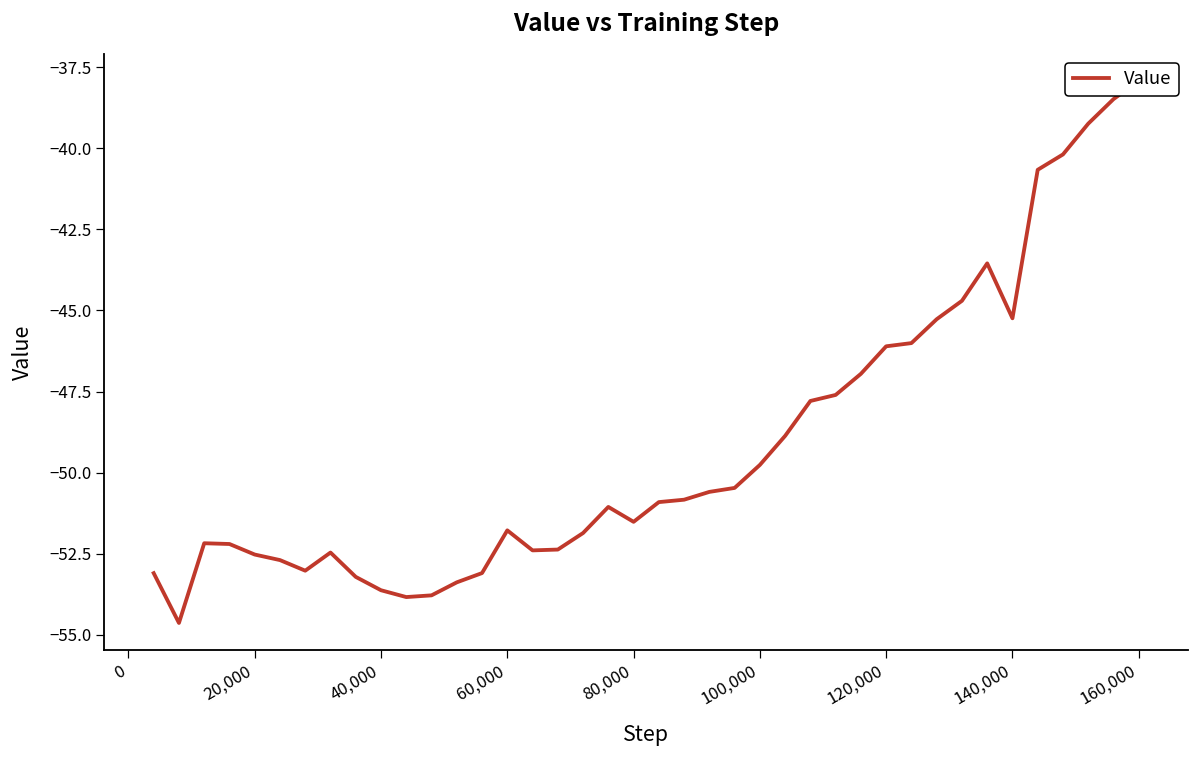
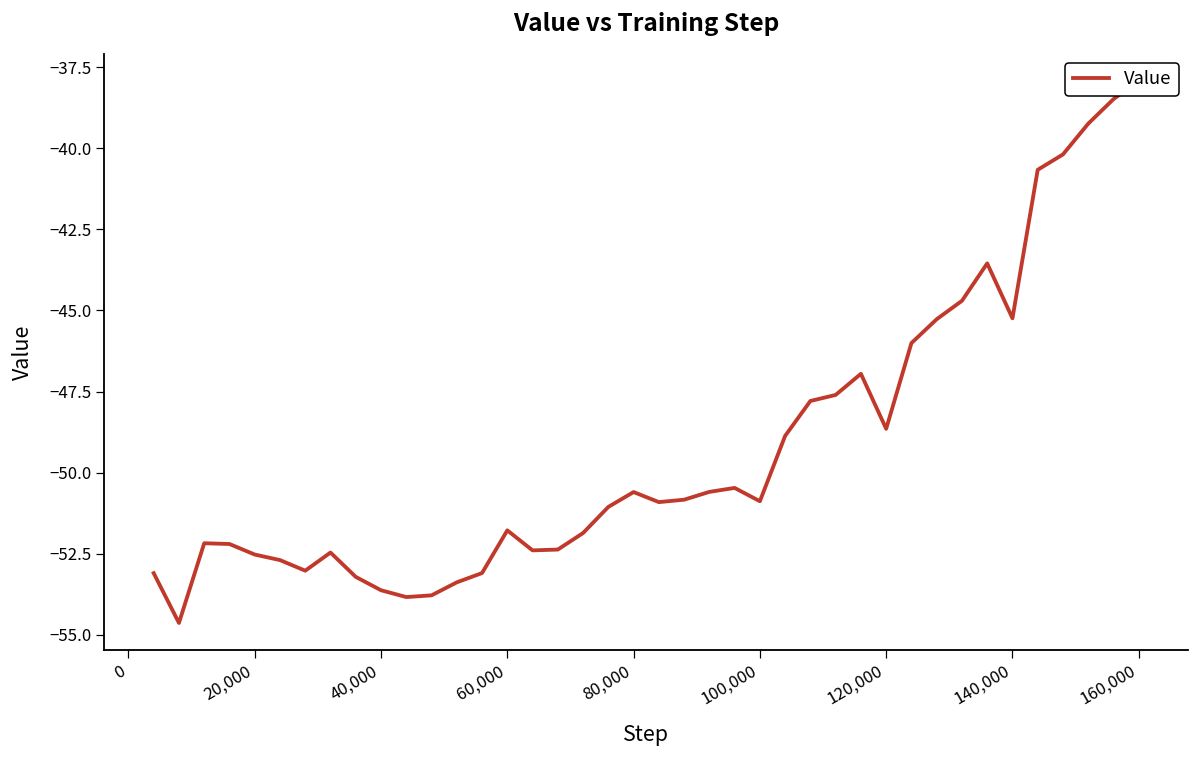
  {
    "20,000": -52.5,
    "40,000": -53.6,
    "60,000": -51.8,
-   "80,000": -51.5,
-   "100,000": -49.8,
-   "120,000": -46.1,
+   "80,000": -50.6,
+   "100,000": -50.9,
+   "120,000": -48.6,
    "140,000": -45.2
  }
